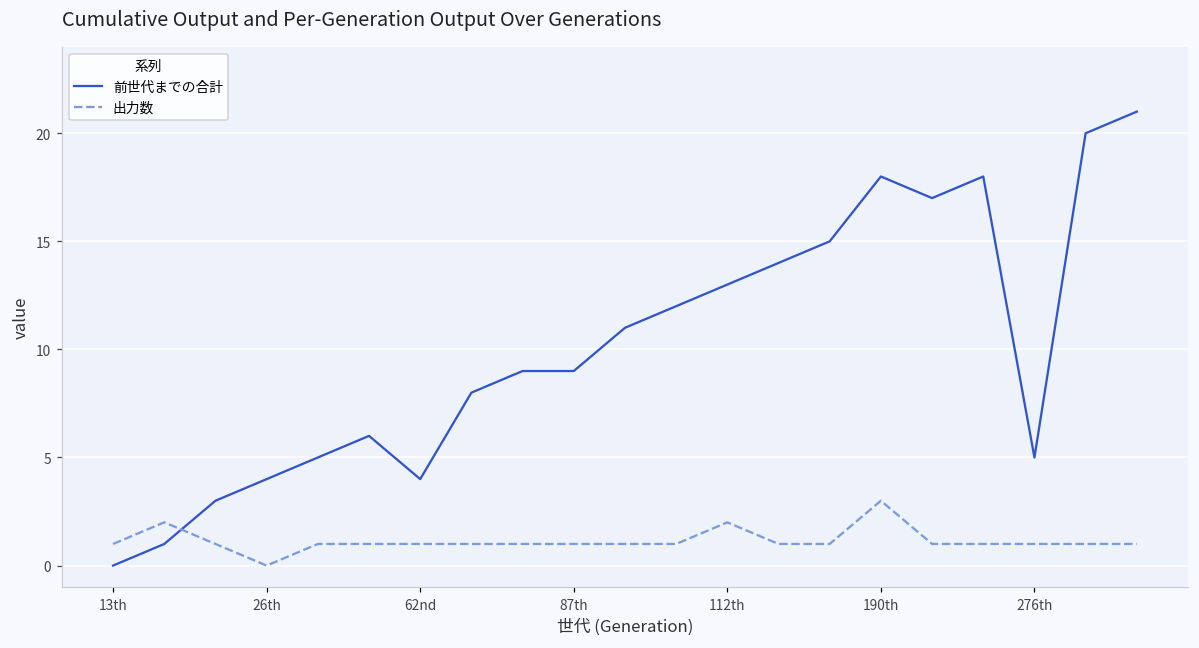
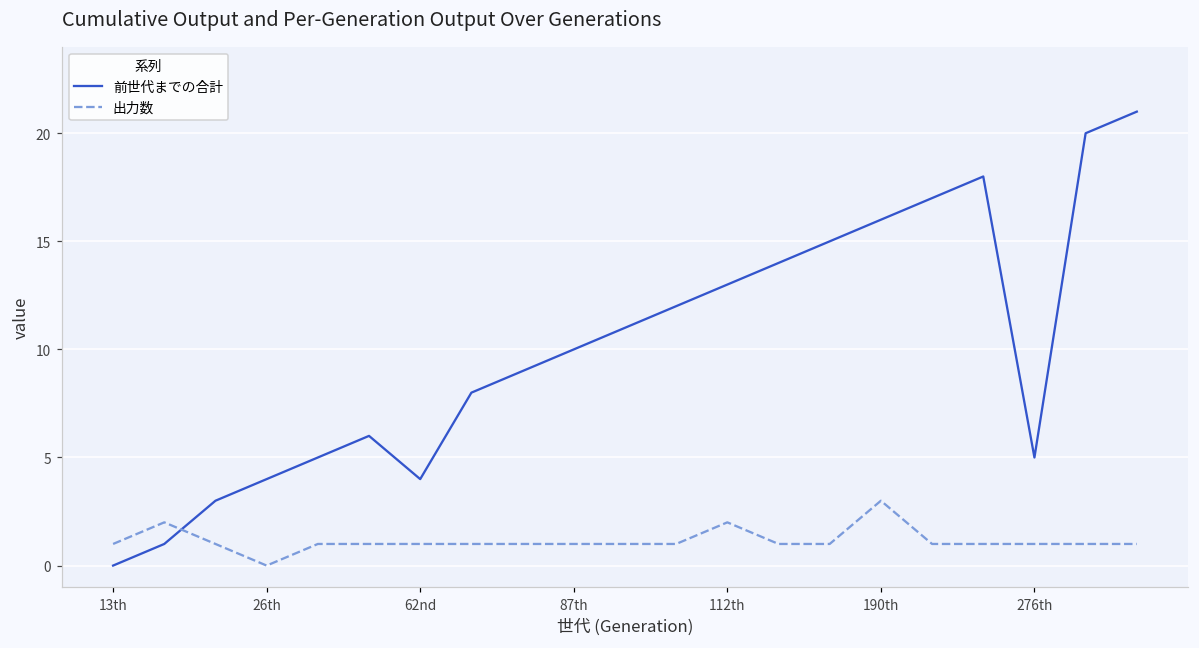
  {
    "前世代までの合計": {
      "13th": 0,
      "26th": 4,
      "62nd": 4,
-     "87th": 9,
+     "87th": 10,
      "112th": 13,
-     "190th": 18,
+     "190th": 16,
      "276th": 5
    },
    "出力数": {
      "13th": 1,
      "26th": 0,
      "62nd": 1,
      "87th": 1,
      "112th": 2,
      "190th": 3,
      "276th": 1
    }
  }
